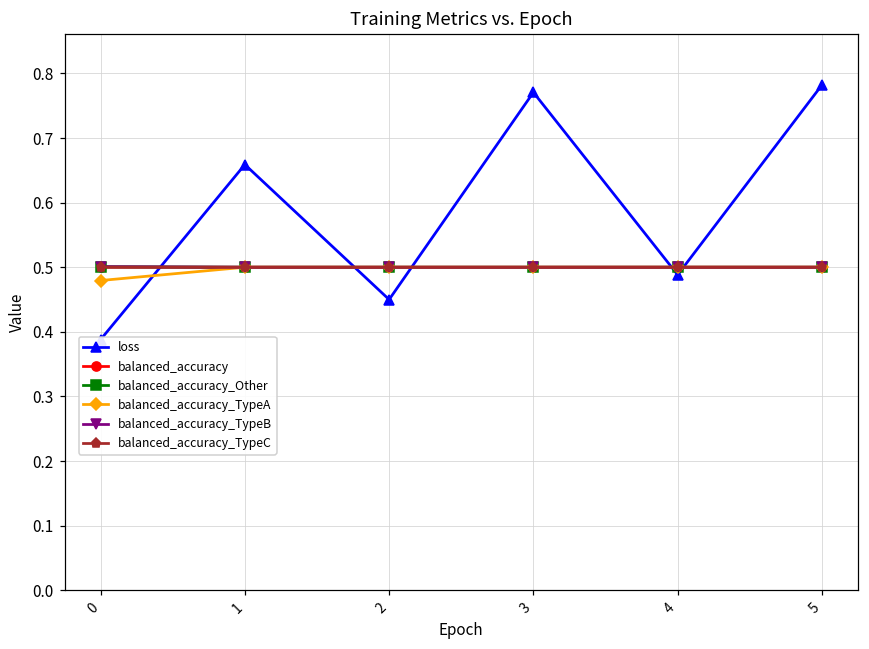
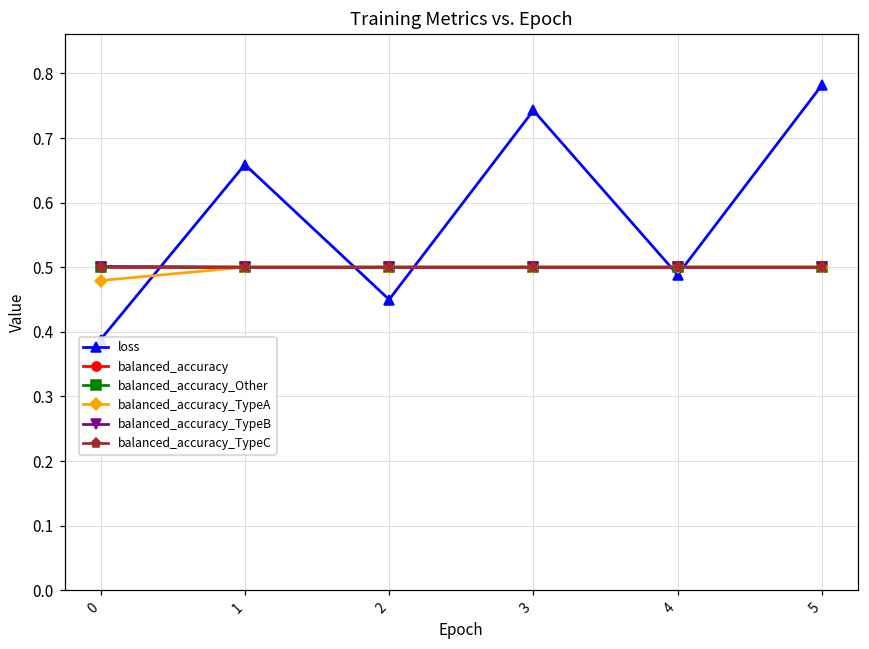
  {
    "loss": {
      "0": 0.39,
      "1": 0.66,
      "2": 0.45,
-     "3": 0.77,
+     "3": 0.74,
      "4": 0.49,
      "5": 0.78
    },
    "balanced_accuracy_TypeA": {
      "0": 0.48
    }
  }
